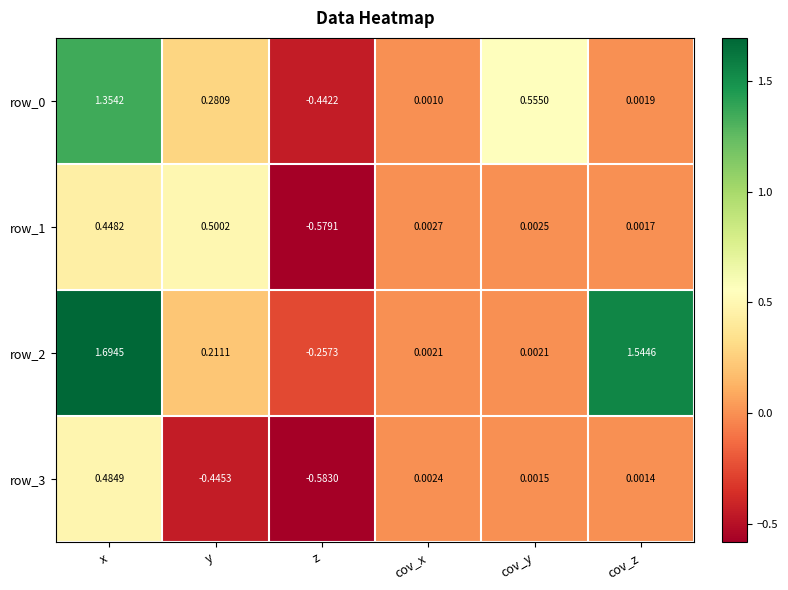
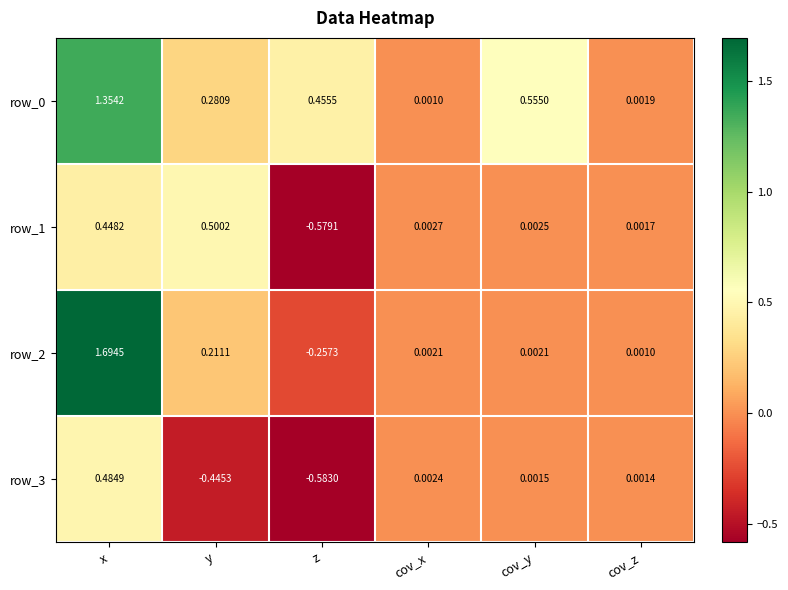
  {
    "row_0": {
      "x": 1.3542,
      "y": 0.2809,
-     "z": -0.4422,
+     "z": 0.4555,
      "cov_x": 0.0010,
      "cov_y": 0.5550,
      "cov_z": 0.0019
    },
    "row_1": {
      "x": 0.4482,
      "y": 0.5002,
      "z": -0.5791,
      "cov_x": 0.0027,
      "cov_y": 0.0025,
      "cov_z": 0.0017
    },
    "row_2": {
      "x": 1.6945,
      "y": 0.2111,
      "z": -0.2573,
      "cov_x": 0.0021,
      "cov_y": 0.0021,
-     "cov_z": 1.5446
+     "cov_z": 0.0010
    },
    "row_3": {
      "x": 0.4849,
      "y": -0.4453,
      "z": -0.5830,
      "cov_x": 0.0024,
      "cov_y": 0.0015,
      "cov_z": 0.0014
    }
  }
